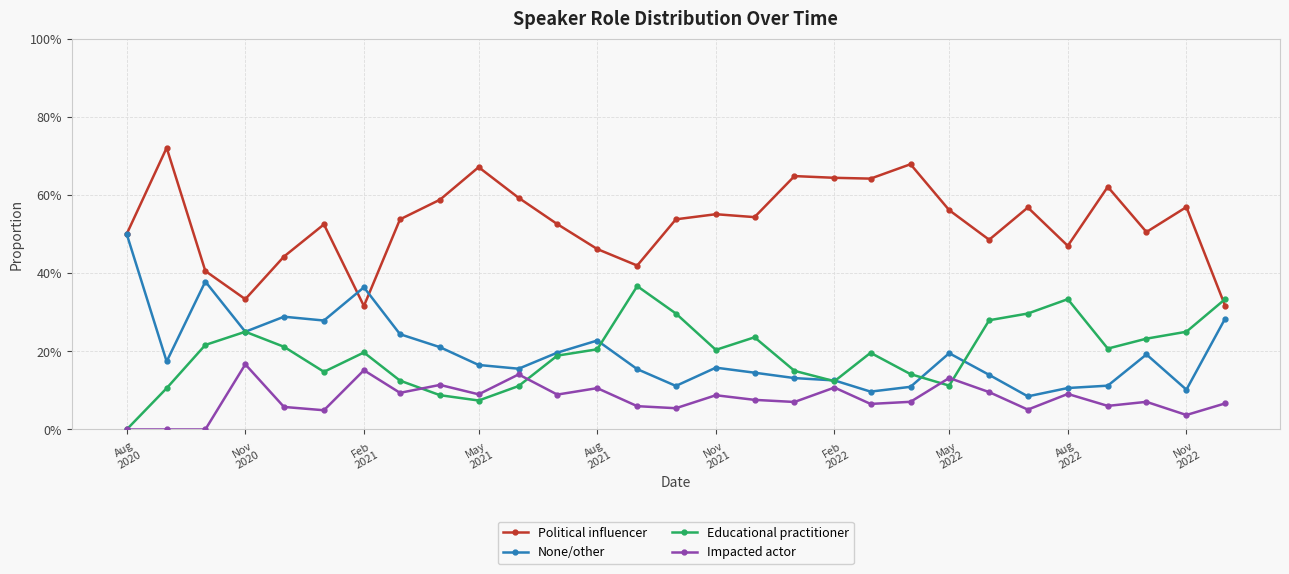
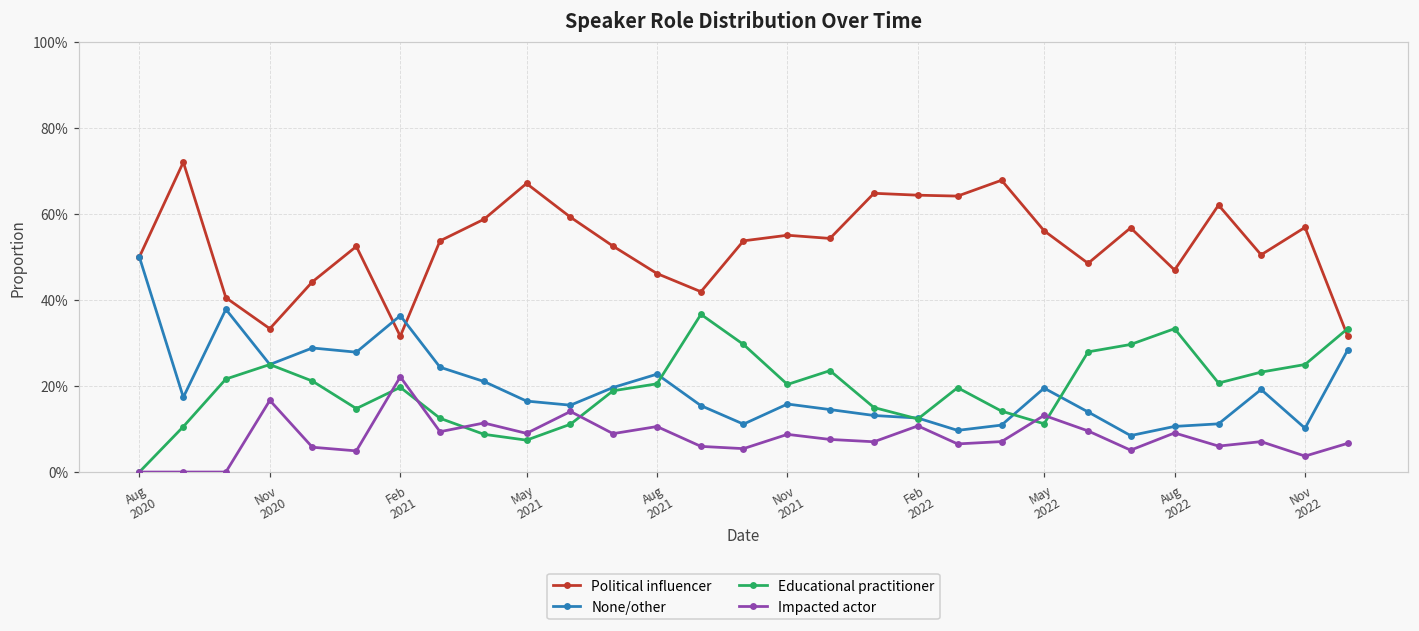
  {
    "Political influencer": {
      "Nov 2020": "33%",
      "Feb 2021": "32%",
      "May 2021": "67%",
      "Aug 2021": "46%",
      "Nov 2021": "55%",
      "Feb 2022": "64%",
      "May 2022": "56%",
      "Aug 2022": "47%",
      "Nov 2022": "57%"
    },
    "None/other": {
      "Feb 2021": "36%",
      "May 2021": "17%",
      "Aug 2021": "23%",
      "Nov 2021": "16%",
      "May 2022": "20%",
      "Aug 2022": "11%",
      "Nov 2022": "10%"
    },
    "Educational practitioner": {
      "Feb 2021": "20%",
      "May 2021": "7%",
      "Aug 2021": "21%",
      "Nov 2021": "20%",
      "May 2022": "11%",
      "Aug 2022": "33%",
      "Nov 2022": "25%"
    },
    "Impacted actor": {
      "Nov 2020": "17%",
-     "Feb 2021": "15%",
+     "Feb 2021": "22%",
      "May 2021": "9%",
      "Aug 2021": "11%",
      "Nov 2021": "9%",
      "Feb 2022": "11%",
      "May 2022": "13%",
      "Aug 2022": "9%",
      "Nov 2022": "4%"
    }
  }
